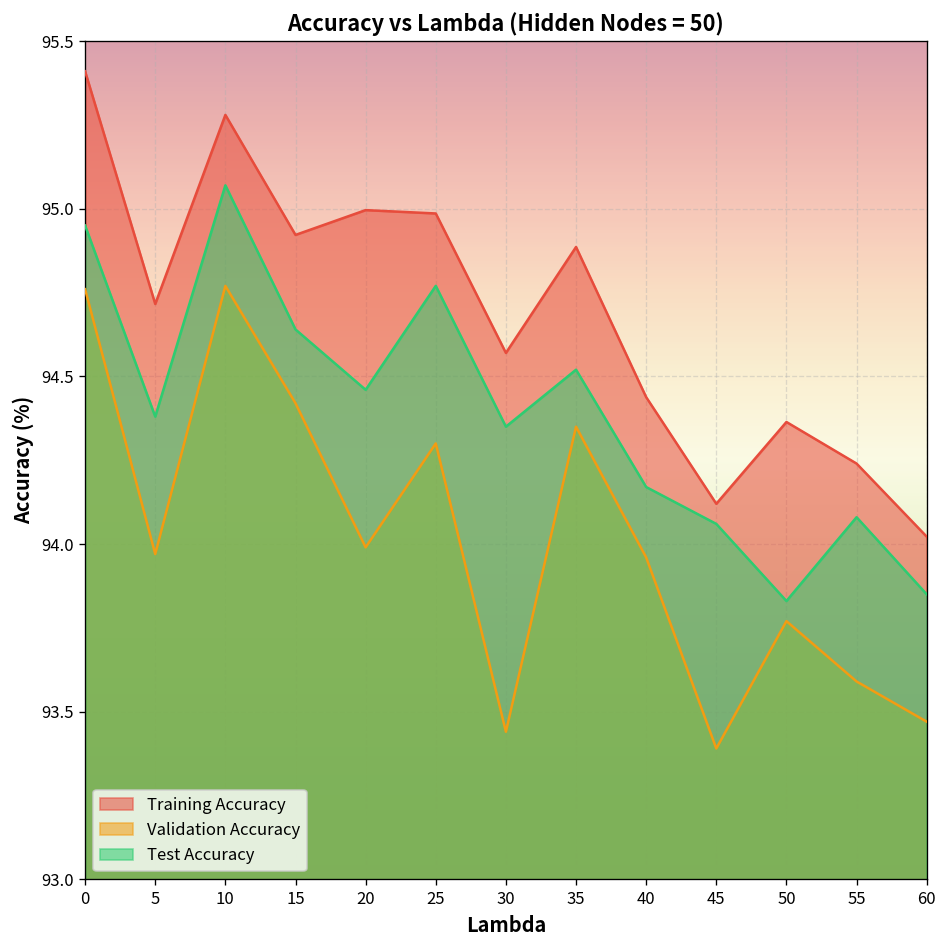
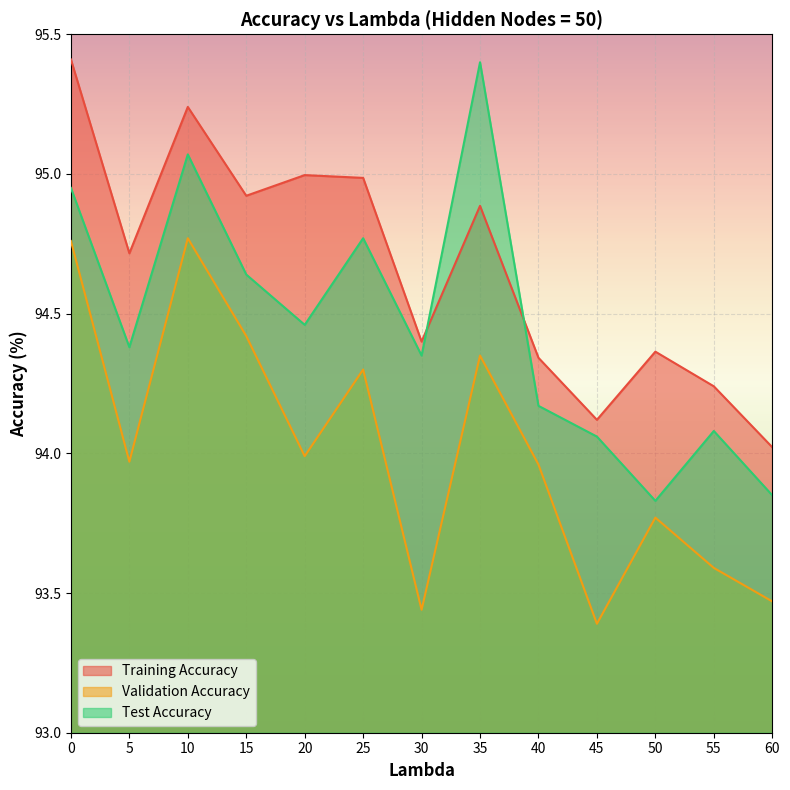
  {
    "Training Accuracy": {
      "0": 95.41,
      "5": 94.72,
-     "10": 95.28,
+     "10": 95.24,
      "15": 94.92,
      "20": 95.00,
      "25": 94.99,
-     "30": 94.57,
+     "30": 94.40,
      "35": 94.89,
-     "40": 94.44,
+     "40": 94.34,
      "45": 94.12,
      "50": 94.36,
      "55": 94.24,
      "60": 94.02
    },
    "Validation Accuracy": {
      "0": 94.76,
      "5": 93.97,
      "10": 94.77,
      "15": 94.42,
      "20": 93.99,
      "25": 94.30,
      "30": 93.44,
      "35": 94.35,
      "40": 93.96,
      "45": 93.39,
      "50": 93.77,
      "55": 93.59,
      "60": 93.47
    },
    "Test Accuracy": {
      "0": 94.95,
      "5": 94.38,
      "10": 95.07,
      "15": 94.64,
      "20": 94.46,
      "25": 94.77,
      "30": 94.35,
-     "35": 94.52,
+     "35": 95.40,
      "40": 94.17,
      "45": 94.06,
      "50": 93.83,
      "55": 94.08,
      "60": 93.85
    }
  }
